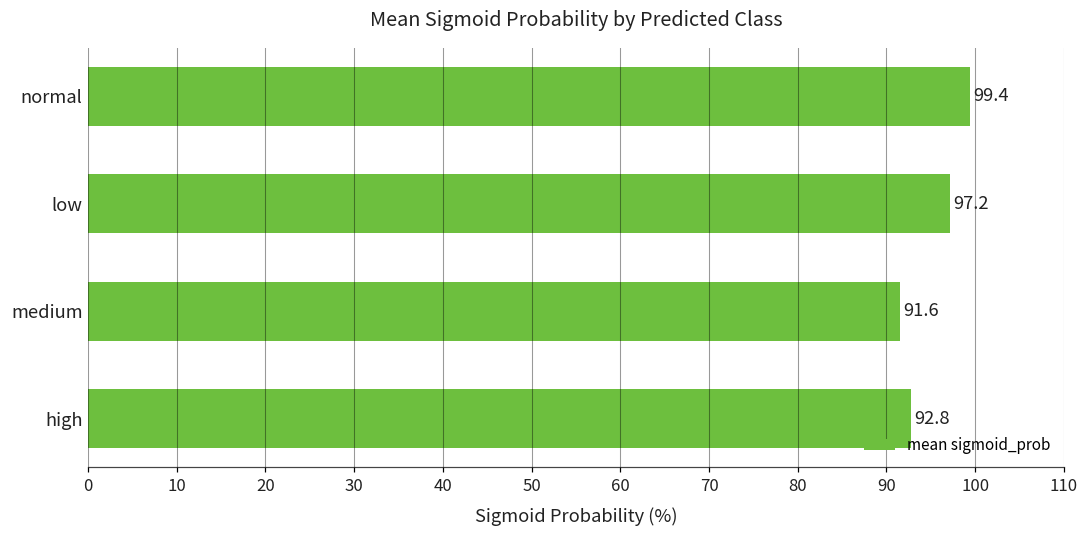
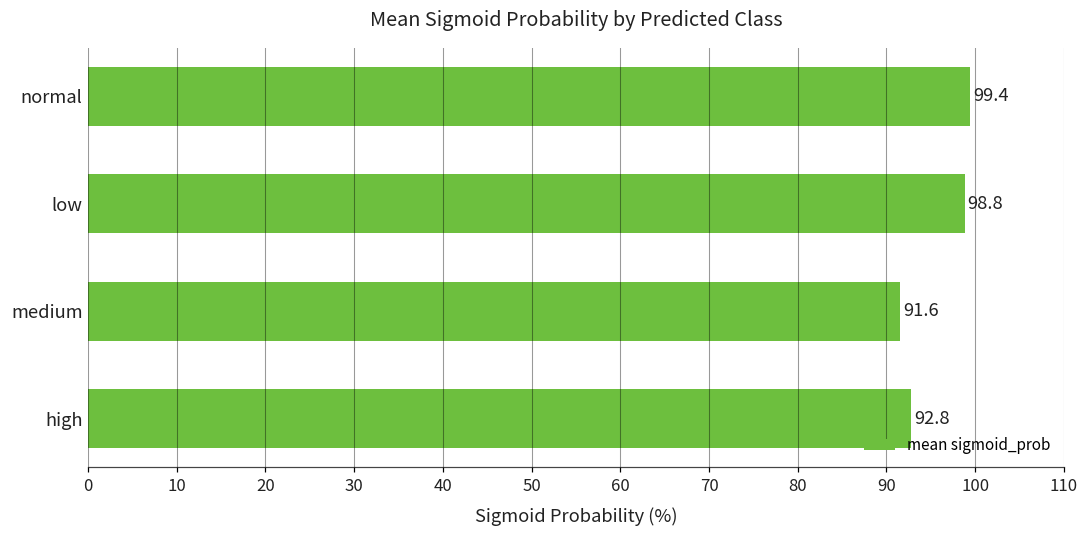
  {
    "normal": 99.4,
-   "low": 97.2,
+   "low": 98.8,
    "medium": 91.6,
    "high": 92.8
  }
